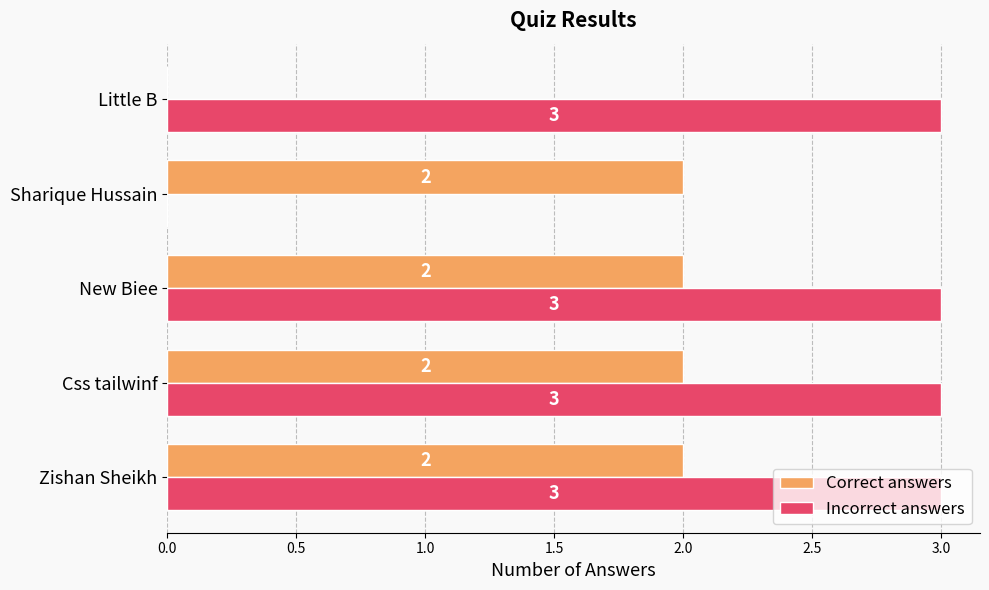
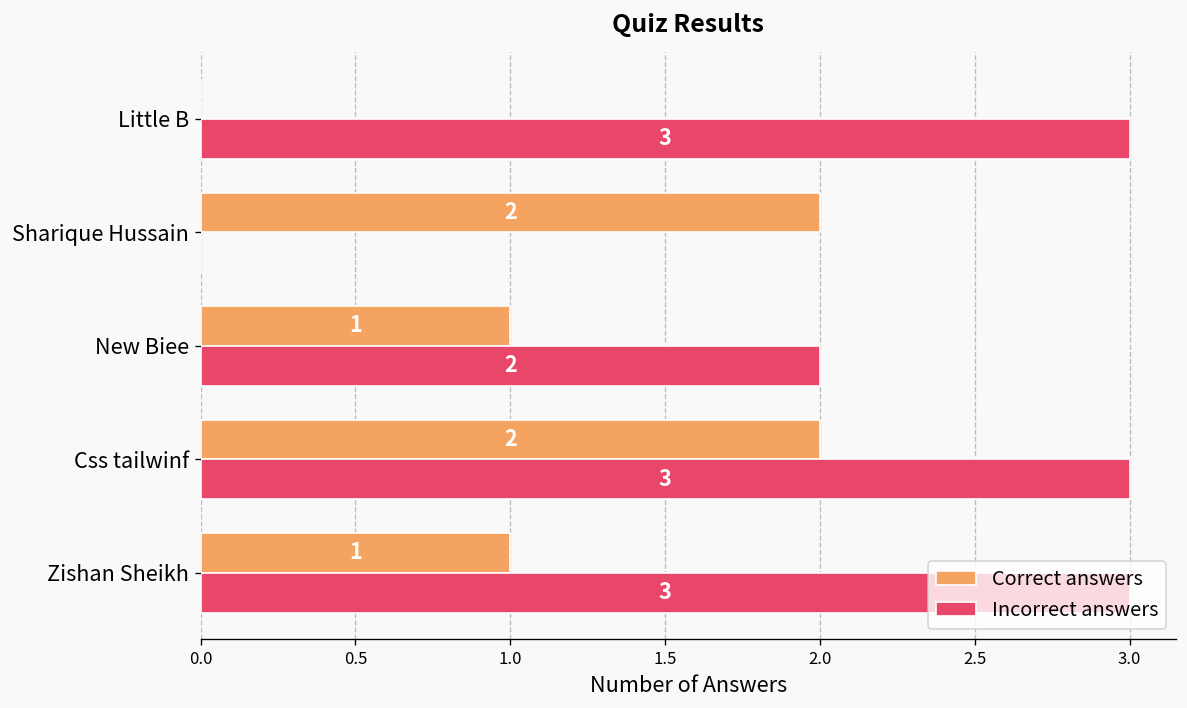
  {
    "Correct answers": {
      "Sharique Hussain": 2,
-     "New Biee": 2,
+     "New Biee": 1,
      "Css tailwinf": 2,
-     "Zishan Sheikh": 2
+     "Zishan Sheikh": 1
    },
    "Incorrect answers": {
      "Little B": 3,
-     "New Biee": 3,
+     "New Biee": 2,
      "Css tailwinf": 3
    }
  }
